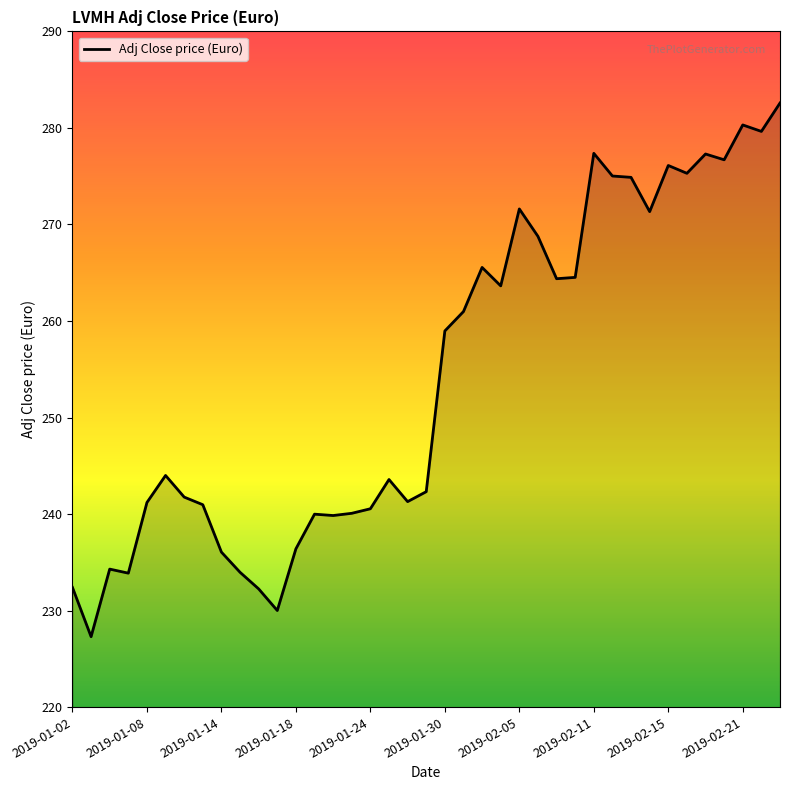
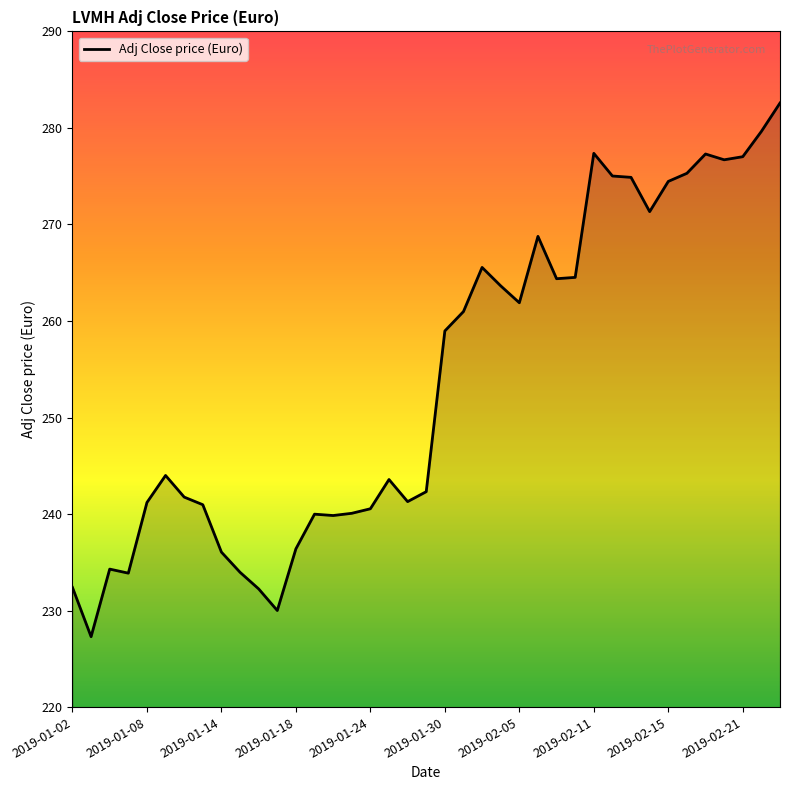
  {
    "2019-01-02": 232,
    "2019-01-08": 241,
    "2019-01-14": 236,
    "2019-01-18": 236,
    "2019-01-24": 241,
    "2019-01-30": 259,
-   "2019-02-05": 272,
+   "2019-02-05": 262,
    "2019-02-11": 277,
-   "2019-02-15": 276,
-   "2019-02-21": 280
+   "2019-02-15": 274,
+   "2019-02-21": 277
  }
